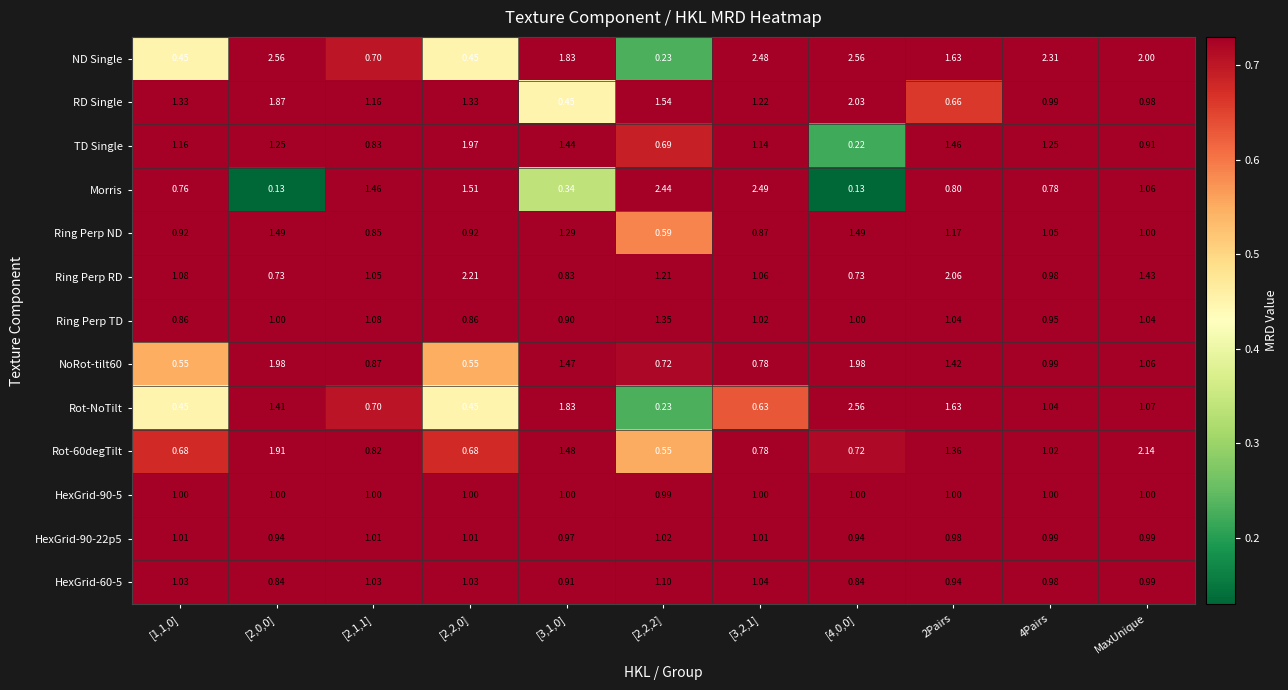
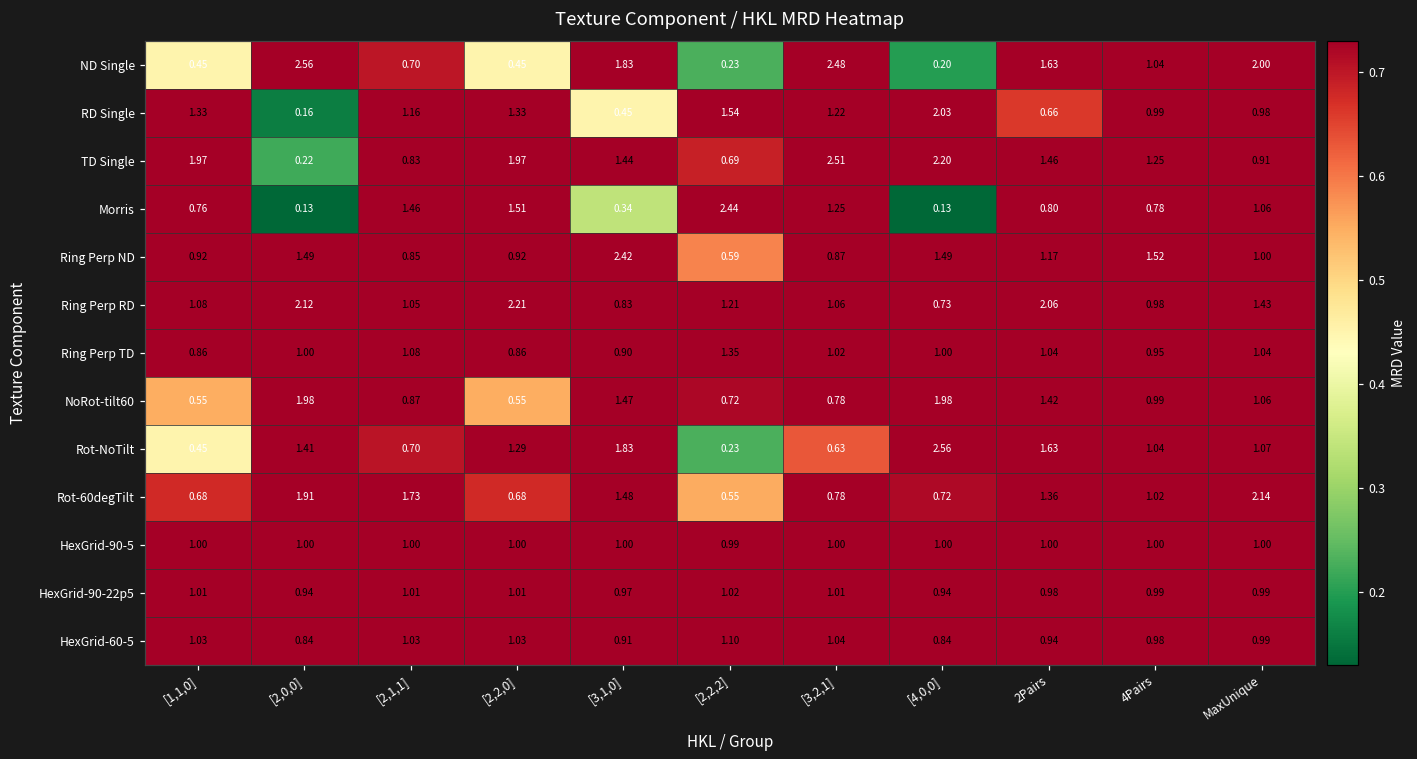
  {
    "ND Single": {
      "[1,1,0]": 0.45,
      "[2,0,0]": 2.56,
      "[2,1,1]": 0.70,
      "[2,2,0]": 0.45,
      "[3,1,0]": 1.83,
      "[2,2,2]": 0.23,
      "[3,2,1]": 2.48,
-     "[4,0,0]": 2.56,
+     "[4,0,0]": 0.20,
      "2Pairs": 1.63,
-     "4Pairs": 2.31,
+     "4Pairs": 1.04,
      "MaxUnique": 2.00
    },
    "RD Single": {
      "[1,1,0]": 1.33,
-     "[2,0,0]": 1.87,
+     "[2,0,0]": 0.16,
      "[2,1,1]": 1.16,
      "[2,2,0]": 1.33,
      "[3,1,0]": 0.45,
      "[2,2,2]": 1.54,
      "[3,2,1]": 1.22,
      "[4,0,0]": 2.03,
      "2Pairs": 0.66,
      "4Pairs": 0.99,
      "MaxUnique": 0.98
    },
    "TD Single": {
-     "[1,1,0]": 1.16,
-     "[2,0,0]": 1.25,
+     "[1,1,0]": 1.97,
+     "[2,0,0]": 0.22,
      "[2,1,1]": 0.83,
      "[2,2,0]": 1.97,
      "[3,1,0]": 1.44,
      "[2,2,2]": 0.69,
-     "[3,2,1]": 1.14,
-     "[4,0,0]": 0.22,
+     "[3,2,1]": 2.51,
+     "[4,0,0]": 2.20,
      "2Pairs": 1.46,
      "4Pairs": 1.25,
      "MaxUnique": 0.91
    },
    "Morris": {
      "[1,1,0]": 0.76,
      "[2,0,0]": 0.13,
      "[2,1,1]": 1.46,
      "[2,2,0]": 1.51,
      "[3,1,0]": 0.34,
      "[2,2,2]": 2.44,
-     "[3,2,1]": 2.49,
+     "[3,2,1]": 1.25,
      "[4,0,0]": 0.13,
      "2Pairs": 0.80,
      "4Pairs": 0.78,
      "MaxUnique": 1.06
    },
    "Ring Perp ND": {
      "[1,1,0]": 0.92,
      "[2,0,0]": 1.49,
      "[2,1,1]": 0.85,
      "[2,2,0]": 0.92,
-     "[3,1,0]": 1.29,
+     "[3,1,0]": 2.42,
      "[2,2,2]": 0.59,
      "[3,2,1]": 0.87,
      "[4,0,0]": 1.49,
      "2Pairs": 1.17,
-     "4Pairs": 1.05,
+     "4Pairs": 1.52,
      "MaxUnique": 1.00
    },
    "Ring Perp RD": {
      "[1,1,0]": 1.08,
-     "[2,0,0]": 0.73,
+     "[2,0,0]": 2.12,
      "[2,1,1]": 1.05,
      "[2,2,0]": 2.21,
      "[3,1,0]": 0.83,
      "[2,2,2]": 1.21,
      "[3,2,1]": 1.06,
      "[4,0,0]": 0.73,
      "2Pairs": 2.06,
      "4Pairs": 0.98,
      "MaxUnique": 1.43
    },
    "Ring Perp TD": {
      "[1,1,0]": 0.86,
      "[2,0,0]": 1.00,
      "[2,1,1]": 1.08,
      "[2,2,0]": 0.86,
      "[3,1,0]": 0.90,
      "[2,2,2]": 1.35,
      "[3,2,1]": 1.02,
      "[4,0,0]": 1.00,
      "2Pairs": 1.04,
      "4Pairs": 0.95,
      "MaxUnique": 1.04
    },
    "NoRot-tilt60": {
      "[1,1,0]": 0.55,
      "[2,0,0]": 1.98,
      "[2,1,1]": 0.87,
      "[2,2,0]": 0.55,
      "[3,1,0]": 1.47,
      "[2,2,2]": 0.72,
      "[3,2,1]": 0.78,
      "[4,0,0]": 1.98,
      "2Pairs": 1.42,
      "4Pairs": 0.99,
      "MaxUnique": 1.06
    },
    "Rot-NoTilt": {
      "[1,1,0]": 0.45,
      "[2,0,0]": 1.41,
      "[2,1,1]": 0.70,
-     "[2,2,0]": 0.45,
+     "[2,2,0]": 1.29,
      "[3,1,0]": 1.83,
      "[2,2,2]": 0.23,
      "[3,2,1]": 0.63,
      "[4,0,0]": 2.56,
      "2Pairs": 1.63,
      "4Pairs": 1.04,
      "MaxUnique": 1.07
    },
    "Rot-60degTilt": {
      "[1,1,0]": 0.68,
      "[2,0,0]": 1.91,
-     "[2,1,1]": 0.82,
+     "[2,1,1]": 1.73,
      "[2,2,0]": 0.68,
      "[3,1,0]": 1.48,
      "[2,2,2]": 0.55,
      "[3,2,1]": 0.78,
      "[4,0,0]": 0.72,
      "2Pairs": 1.36,
      "4Pairs": 1.02,
      "MaxUnique": 2.14
    },
    "HexGrid-90-5": {
      "[1,1,0]": 1.00,
      "[2,0,0]": 1.00,
      "[2,1,1]": 1.00,
      "[2,2,0]": 1.00,
      "[3,1,0]": 1.00,
      "[2,2,2]": 0.99,
      "[3,2,1]": 1.00,
      "[4,0,0]": 1.00,
      "2Pairs": 1.00,
      "4Pairs": 1.00,
      "MaxUnique": 1.00
    },
    "HexGrid-90-22p5": {
      "[1,1,0]": 1.01,
      "[2,0,0]": 0.94,
      "[2,1,1]": 1.01,
      "[2,2,0]": 1.01,
      "[3,1,0]": 0.97,
      "[2,2,2]": 1.02,
      "[3,2,1]": 1.01,
      "[4,0,0]": 0.94,
      "2Pairs": 0.98,
      "4Pairs": 0.99,
      "MaxUnique": 0.99
    },
    "HexGrid-60-5": {
      "[1,1,0]": 1.03,
      "[2,0,0]": 0.84,
      "[2,1,1]": 1.03,
      "[2,2,0]": 1.03,
      "[3,1,0]": 0.91,
      "[2,2,2]": 1.10,
      "[3,2,1]": 1.04,
      "[4,0,0]": 0.84,
      "2Pairs": 0.94,
      "4Pairs": 0.98,
      "MaxUnique": 0.99
    }
  }
